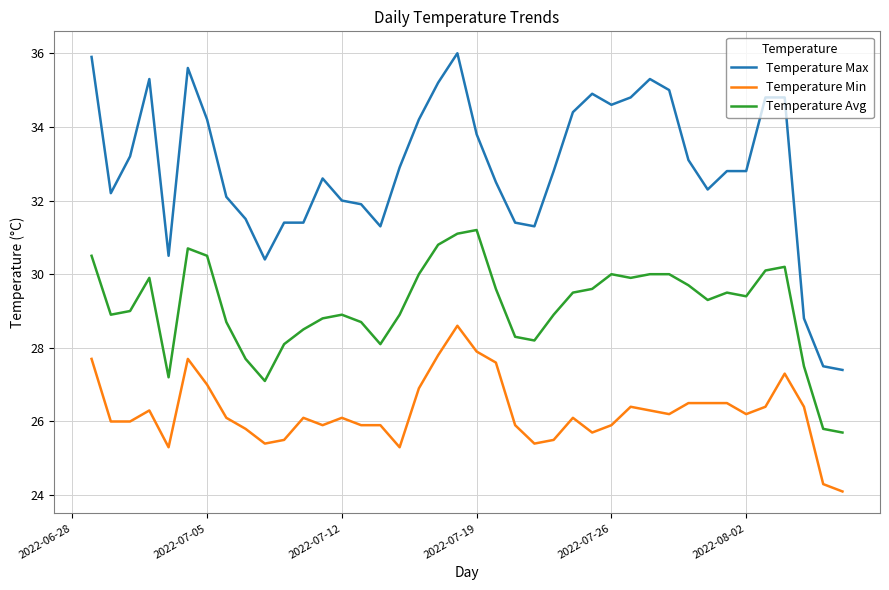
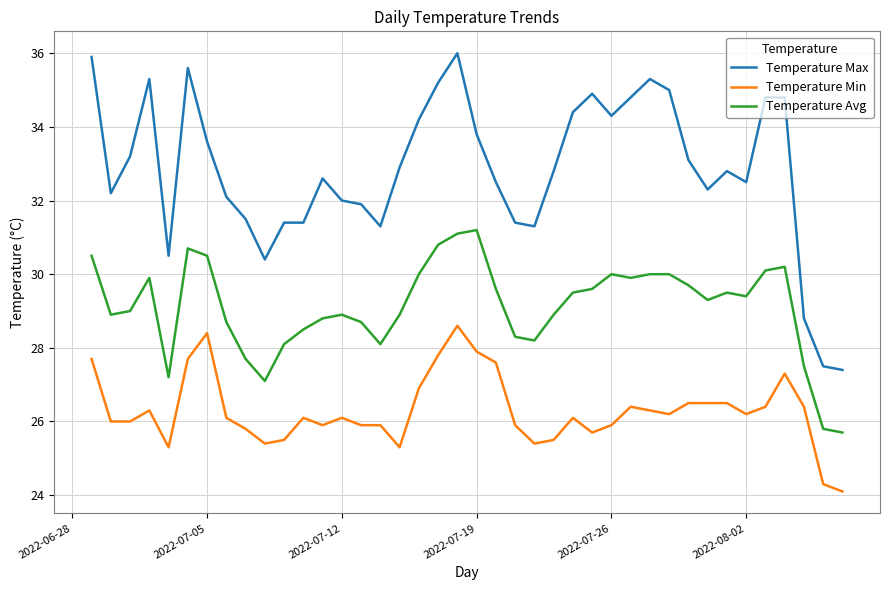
  {
    "Temperature Max": {
-     "2022-07-05": 34.2,
+     "2022-07-05": 33.6,
      "2022-07-12": 32.0,
      "2022-07-19": 33.8,
-     "2022-07-26": 34.6,
-     "2022-08-02": 32.8
+     "2022-07-26": 34.3,
+     "2022-08-02": 32.5
    },
    "Temperature Min": {
-     "2022-07-05": 27.0,
+     "2022-07-05": 28.4,
      "2022-07-12": 26.1,
      "2022-07-19": 27.9,
      "2022-07-26": 25.9,
      "2022-08-02": 26.2
    },
    "Temperature Avg": {
      "2022-07-05": 30.5,
      "2022-07-12": 28.9,
      "2022-07-19": 31.2,
      "2022-07-26": 30.0,
      "2022-08-02": 29.4
    }
  }
